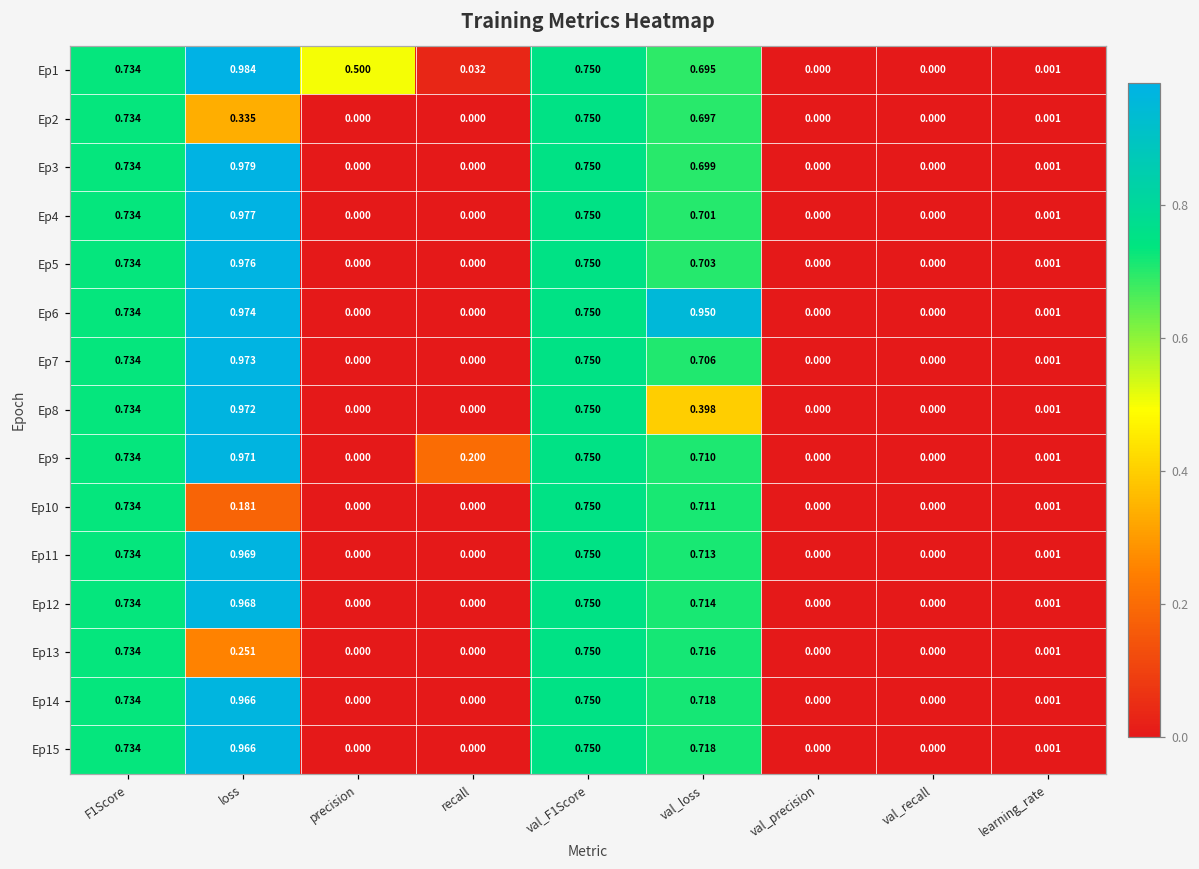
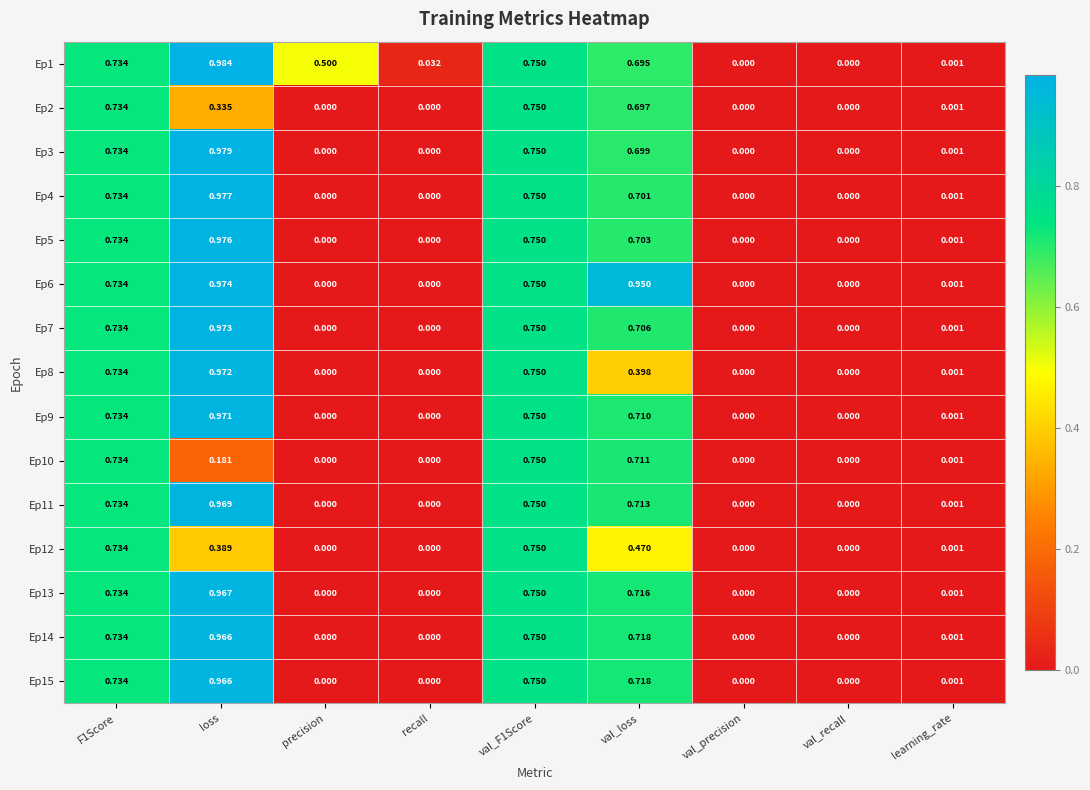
  {
    "Ep1": {
      "F1Score": 0.734,
      "loss": 0.984,
      "precision": 0.500,
      "recall": 0.032,
      "val_F1Score": 0.750,
      "val_loss": 0.695,
      "val_precision": 0.000,
      "val_recall": 0.000,
      "learning_rate": 0.001
    },
    "Ep2": {
      "F1Score": 0.734,
      "loss": 0.335,
      "precision": 0.000,
      "recall": 0.000,
      "val_F1Score": 0.750,
      "val_loss": 0.697,
      "val_precision": 0.000,
      "val_recall": 0.000,
      "learning_rate": 0.001
    },
    "Ep3": {
      "F1Score": 0.734,
      "loss": 0.979,
      "precision": 0.000,
      "recall": 0.000,
      "val_F1Score": 0.750,
      "val_loss": 0.699,
      "val_precision": 0.000,
      "val_recall": 0.000,
      "learning_rate": 0.001
    },
    "Ep4": {
      "F1Score": 0.734,
      "loss": 0.977,
      "precision": 0.000,
      "recall": 0.000,
      "val_F1Score": 0.750,
      "val_loss": 0.701,
      "val_precision": 0.000,
      "val_recall": 0.000,
      "learning_rate": 0.001
    },
    "Ep5": {
      "F1Score": 0.734,
      "loss": 0.976,
      "precision": 0.000,
      "recall": 0.000,
      "val_F1Score": 0.750,
      "val_loss": 0.703,
      "val_precision": 0.000,
      "val_recall": 0.000,
      "learning_rate": 0.001
    },
    "Ep6": {
      "F1Score": 0.734,
      "loss": 0.974,
      "precision": 0.000,
      "recall": 0.000,
      "val_F1Score": 0.750,
      "val_loss": 0.950,
      "val_precision": 0.000,
      "val_recall": 0.000,
      "learning_rate": 0.001
    },
    "Ep7": {
      "F1Score": 0.734,
      "loss": 0.973,
      "precision": 0.000,
      "recall": 0.000,
      "val_F1Score": 0.750,
      "val_loss": 0.706,
      "val_precision": 0.000,
      "val_recall": 0.000,
      "learning_rate": 0.001
    },
    "Ep8": {
      "F1Score": 0.734,
      "loss": 0.972,
      "precision": 0.000,
      "recall": 0.000,
      "val_F1Score": 0.750,
      "val_loss": 0.398,
      "val_precision": 0.000,
      "val_recall": 0.000,
      "learning_rate": 0.001
    },
    "Ep9": {
      "F1Score": 0.734,
      "loss": 0.971,
      "precision": 0.000,
-     "recall": 0.200,
+     "recall": 0.000,
      "val_F1Score": 0.750,
      "val_loss": 0.710,
      "val_precision": 0.000,
      "val_recall": 0.000,
      "learning_rate": 0.001
    },
    "Ep10": {
      "F1Score": 0.734,
      "loss": 0.181,
      "precision": 0.000,
      "recall": 0.000,
      "val_F1Score": 0.750,
      "val_loss": 0.711,
      "val_precision": 0.000,
      "val_recall": 0.000,
      "learning_rate": 0.001
    },
    "Ep11": {
      "F1Score": 0.734,
      "loss": 0.969,
      "precision": 0.000,
      "recall": 0.000,
      "val_F1Score": 0.750,
      "val_loss": 0.713,
      "val_precision": 0.000,
      "val_recall": 0.000,
      "learning_rate": 0.001
    },
    "Ep12": {
      "F1Score": 0.734,
-     "loss": 0.968,
+     "loss": 0.389,
      "precision": 0.000,
      "recall": 0.000,
      "val_F1Score": 0.750,
-     "val_loss": 0.714,
+     "val_loss": 0.470,
      "val_precision": 0.000,
      "val_recall": 0.000,
      "learning_rate": 0.001
    },
    "Ep13": {
      "F1Score": 0.734,
-     "loss": 0.251,
+     "loss": 0.967,
      "precision": 0.000,
      "recall": 0.000,
      "val_F1Score": 0.750,
      "val_loss": 0.716,
      "val_precision": 0.000,
      "val_recall": 0.000,
      "learning_rate": 0.001
    },
    "Ep14": {
      "F1Score": 0.734,
      "loss": 0.966,
      "precision": 0.000,
      "recall": 0.000,
      "val_F1Score": 0.750,
      "val_loss": 0.718,
      "val_precision": 0.000,
      "val_recall": 0.000,
      "learning_rate": 0.001
    },
    "Ep15": {
      "F1Score": 0.734,
      "loss": 0.966,
      "precision": 0.000,
      "recall": 0.000,
      "val_F1Score": 0.750,
      "val_loss": 0.718,
      "val_precision": 0.000,
      "val_recall": 0.000,
      "learning_rate": 0.001
    }
  }
